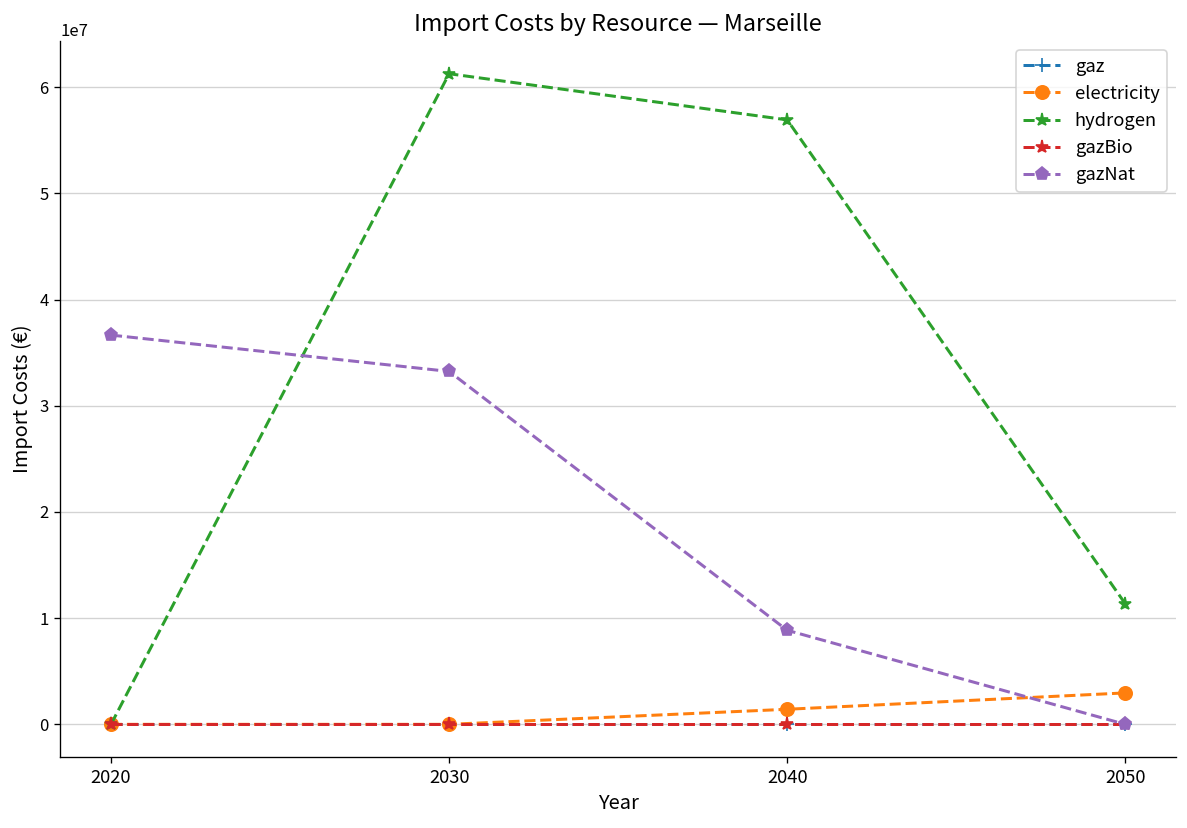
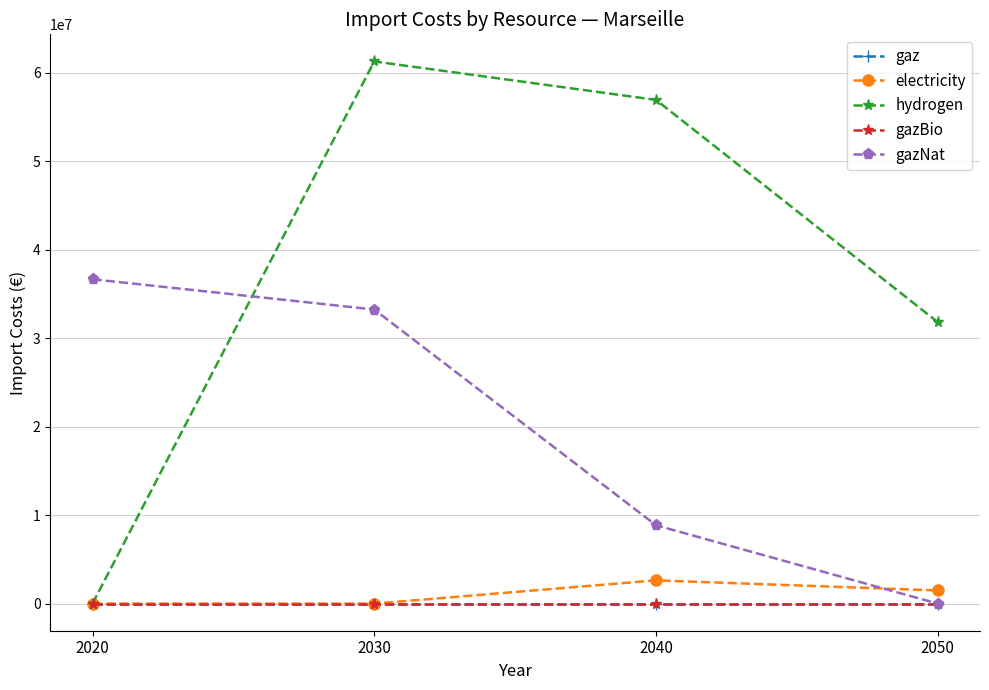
  {
    "gazBio": {
      "2040": 0
    },
    "electricity": {
-     "2040": 1000000,
-     "2050": 3000000
+     "2040": 3000000,
+     "2050": 1000000
    },
    "hydrogen": {
      "2030": 61000000,
      "2040": 57000000,
-     "2050": 11000000
+     "2050": 32000000
    },
    "gazNat": {
      "2020": 37000000,
      "2030": 33000000,
      "2040": 9000000
    }
  }
